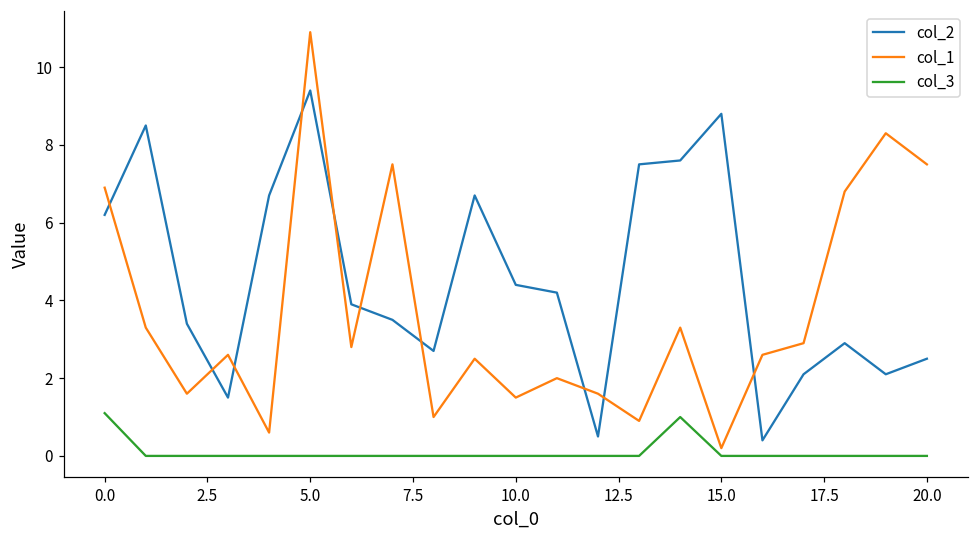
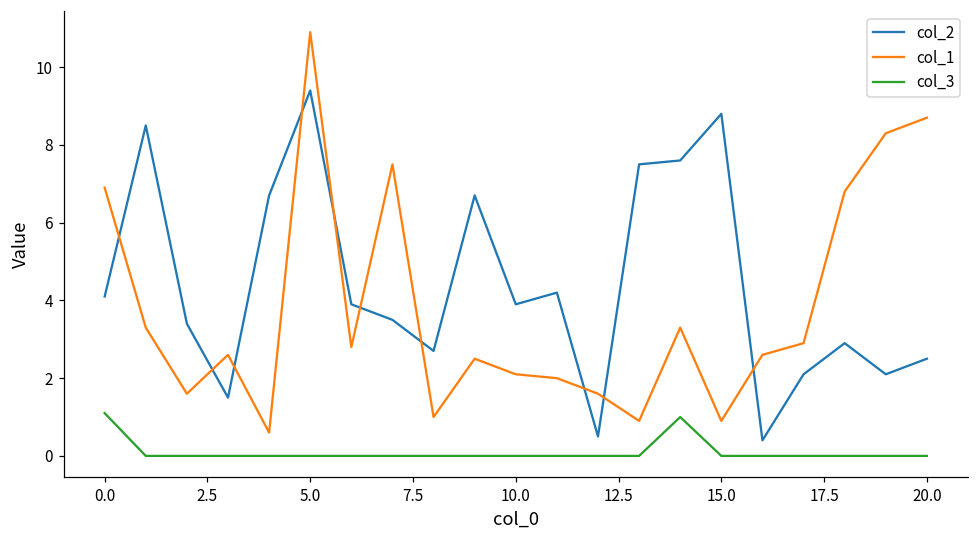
  {
    "col_2": {
-     "0.0": 6.2,
+     "0.0": 4.1,
      "5.0": 9.4,
-     "10.0": 4.4,
+     "10.0": 3.9,
      "15.0": 8.8,
      "20.0": 2.5
    },
    "col_1": {
      "0.0": 6.9,
      "5.0": 10.9,
-     "10.0": 1.5,
-     "15.0": 0.2,
-     "20.0": 7.5
+     "10.0": 2.1,
+     "15.0": 0.9,
+     "20.0": 8.7
    },
    "col_3": {
      "0.0": 1.1,
      "5.0": 0.0,
      "10.0": 0.0,
      "15.0": 0.0,
      "20.0": 0.0
    }
  }
